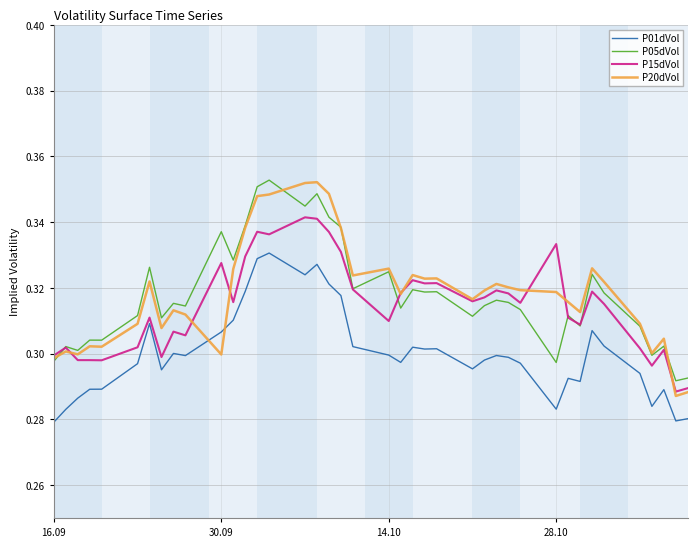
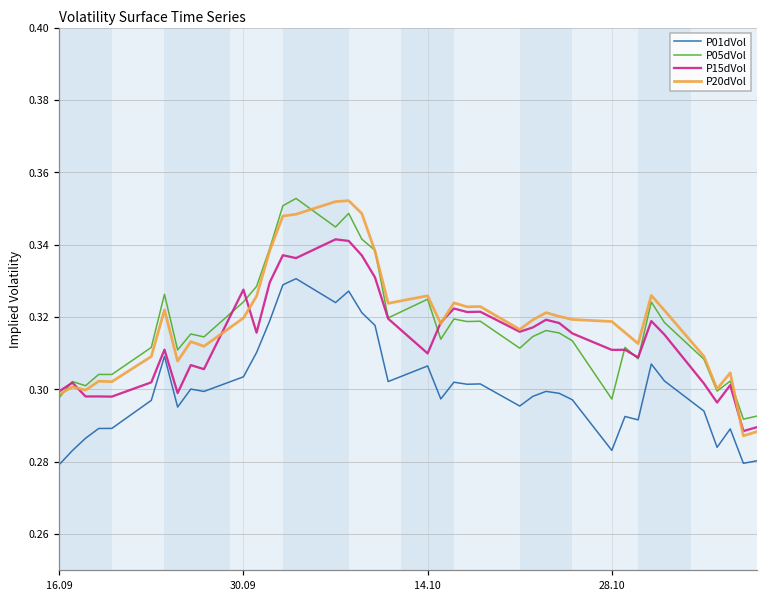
  {
    "P01dVol": {
      "16.09": 0.279,
-     "30.09": 0.307,
-     "14.10": 0.300,
+     "30.09": 0.303,
+     "14.10": 0.306,
      "28.10": 0.283
    },
    "P05dVol": {
      "16.09": 0.298,
-     "30.09": 0.337,
+     "30.09": 0.324,
      "14.10": 0.325,
      "28.10": 0.297
    },
    "P15dVol": {
      "16.09": 0.299,
      "30.09": 0.328,
      "14.10": 0.310,
-     "28.10": 0.333
+     "28.10": 0.311
    },
    "P20dVol": {
      "16.09": 0.299,
-     "30.09": 0.300,
+     "30.09": 0.320,
      "14.10": 0.326,
      "28.10": 0.319
    }
  }
